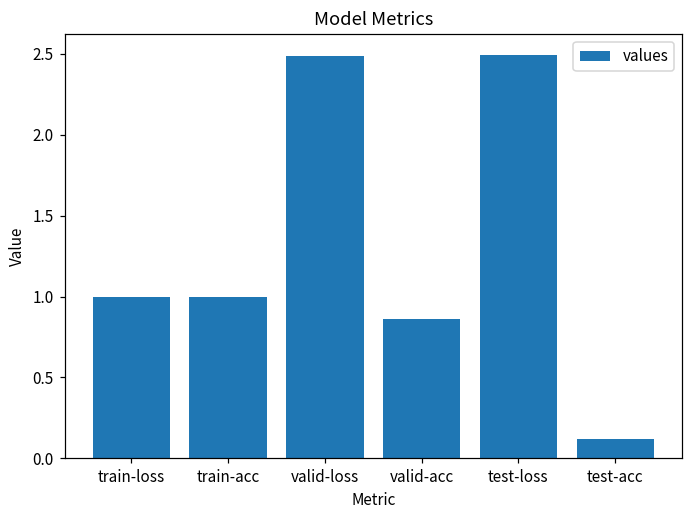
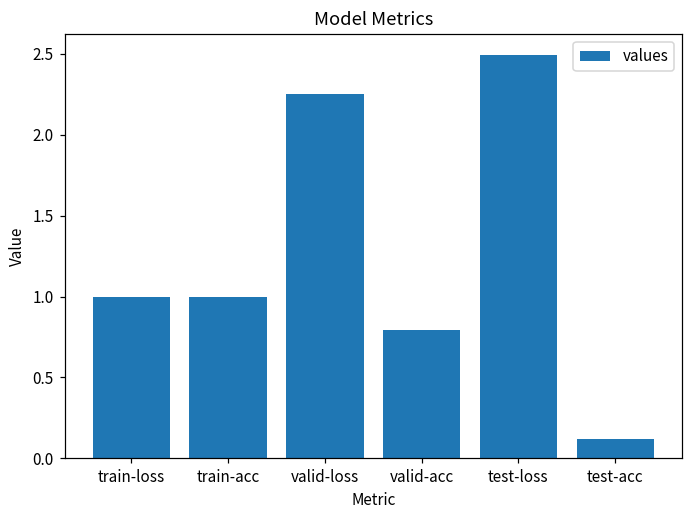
  {
    "train-loss": 1.00,
    "train-acc": 1.00,
-   "valid-loss": 2.49,
-   "valid-acc": 0.86,
+   "valid-loss": 2.25,
+   "valid-acc": 0.79,
    "test-loss": 2.50,
    "test-acc": 0.12
  }
